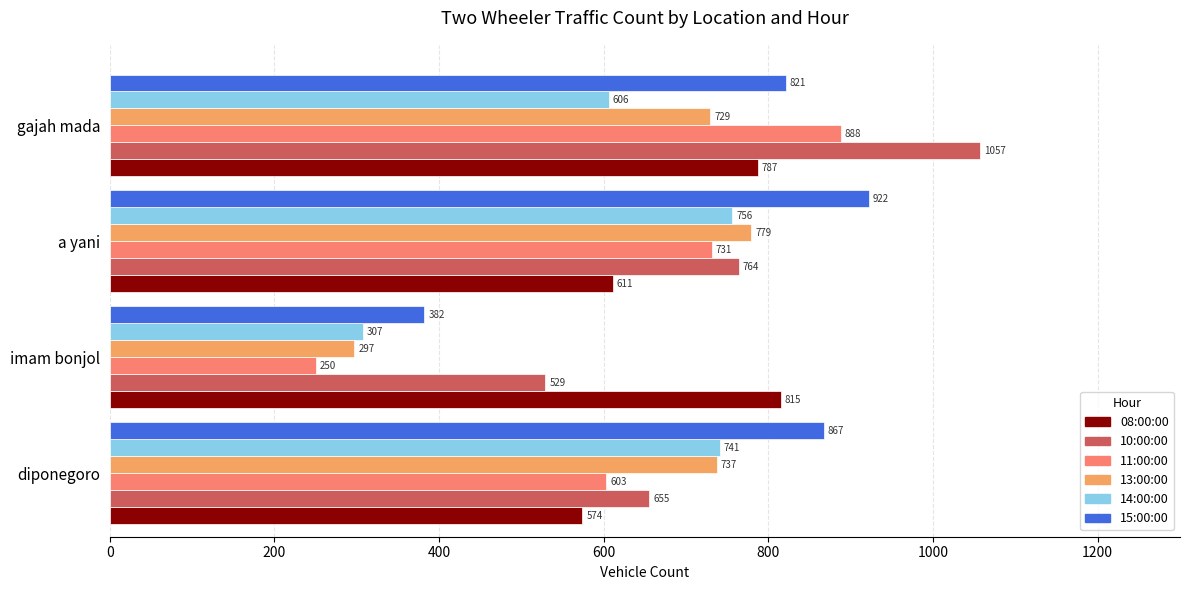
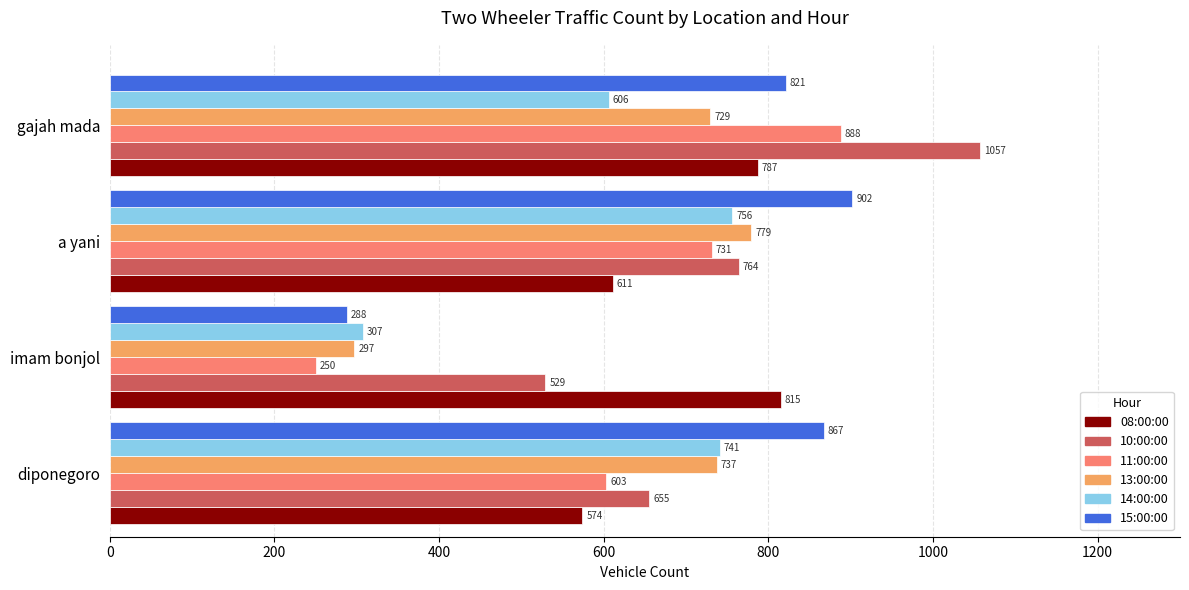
  {
    "08:00:00": {
      "gajah mada": 787,
      "a yani": 611,
      "imam bonjol": 815,
      "diponegoro": 574
    },
    "10:00:00": {
      "gajah mada": 1057,
      "a yani": 764,
      "imam bonjol": 529,
      "diponegoro": 655
    },
    "14:00:00": {
      "gajah mada": 606,
      "a yani": 756,
      "imam bonjol": 307,
      "diponegoro": 741
    },
    "15:00:00": {
      "gajah mada": 821,
-     "a yani": 922,
-     "imam bonjol": 382,
+     "a yani": 902,
+     "imam bonjol": 288,
      "diponegoro": 867
    }
  }
